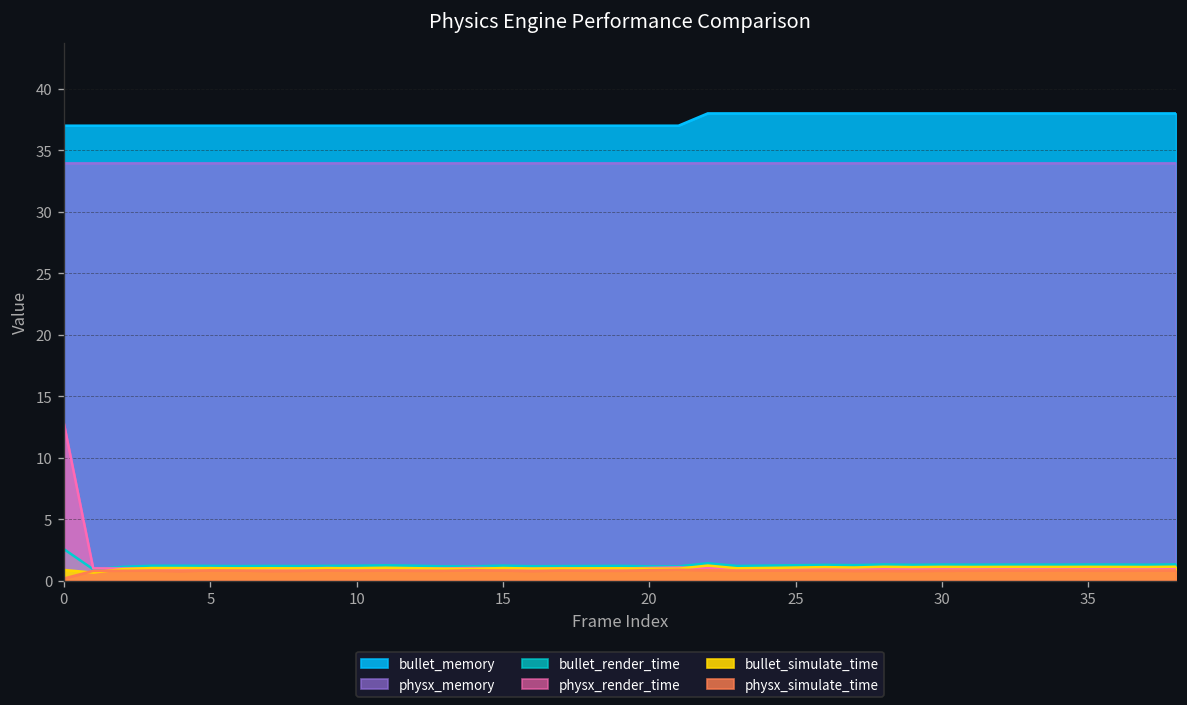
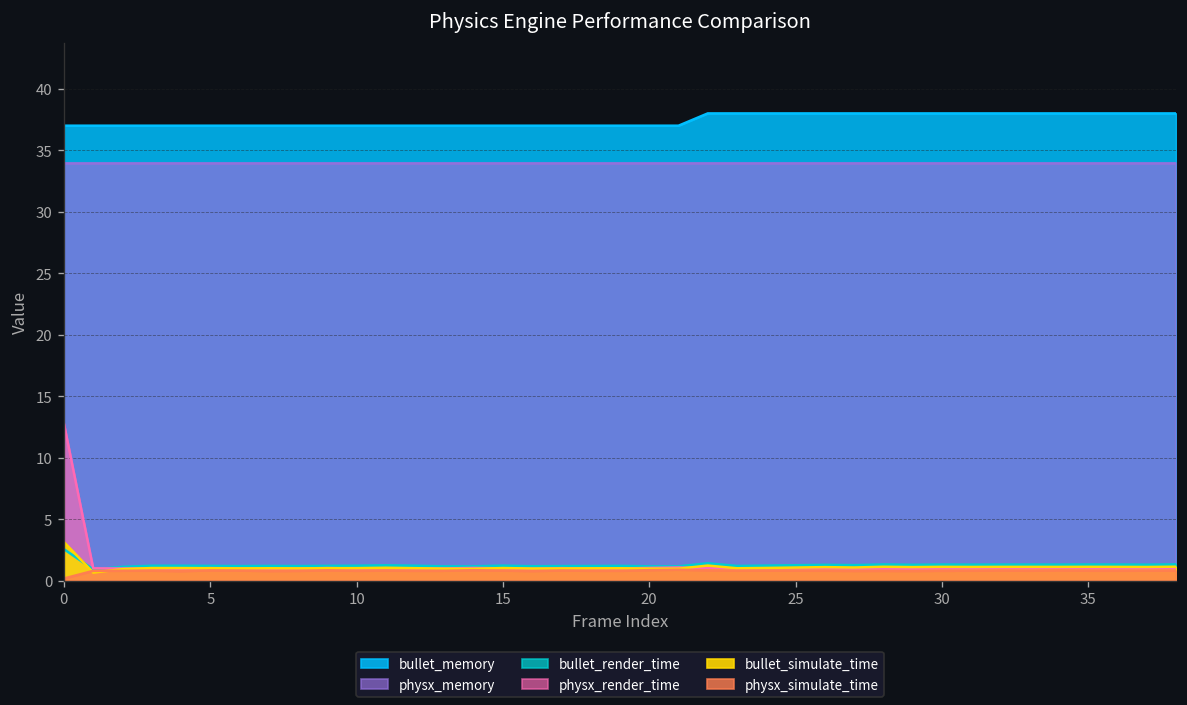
  {
    "physx_memory": {
      "0": 34.0,
      "5": 34.0,
      "10": 34.0,
      "15": 34.0,
      "20": 34.0,
      "25": 34.0,
      "30": 34.0,
      "35": 34.0
    },
    "physx_render_time": {
      "0": 12.8
    },
    "bullet_simulate_time": {
-     "0": 0.9
+     "0": 3.1
    },
    "physx_simulate_time": {
      "0": 0.2
    }
  }
